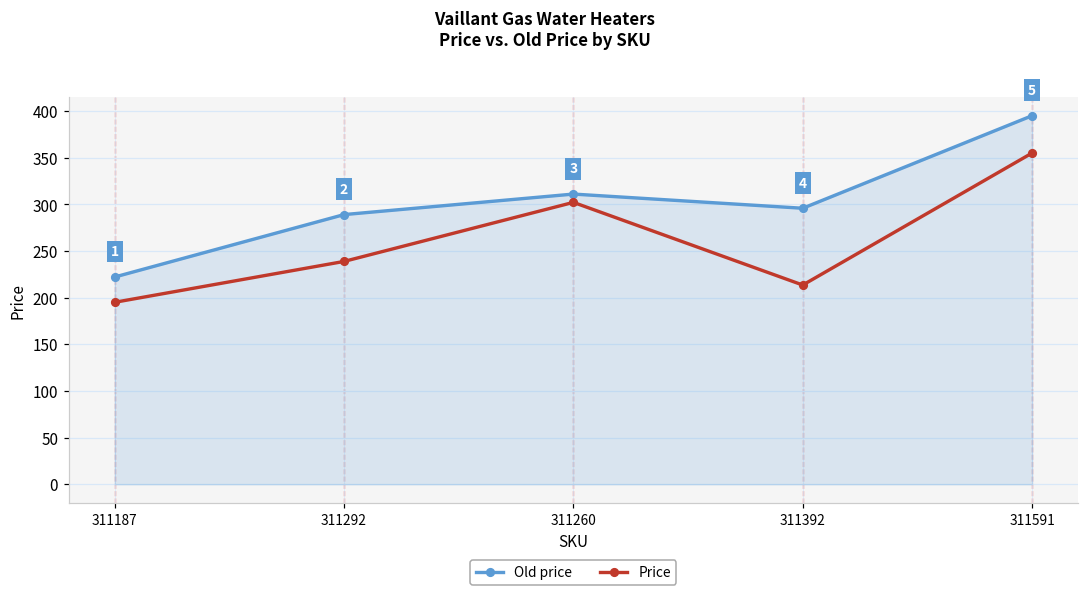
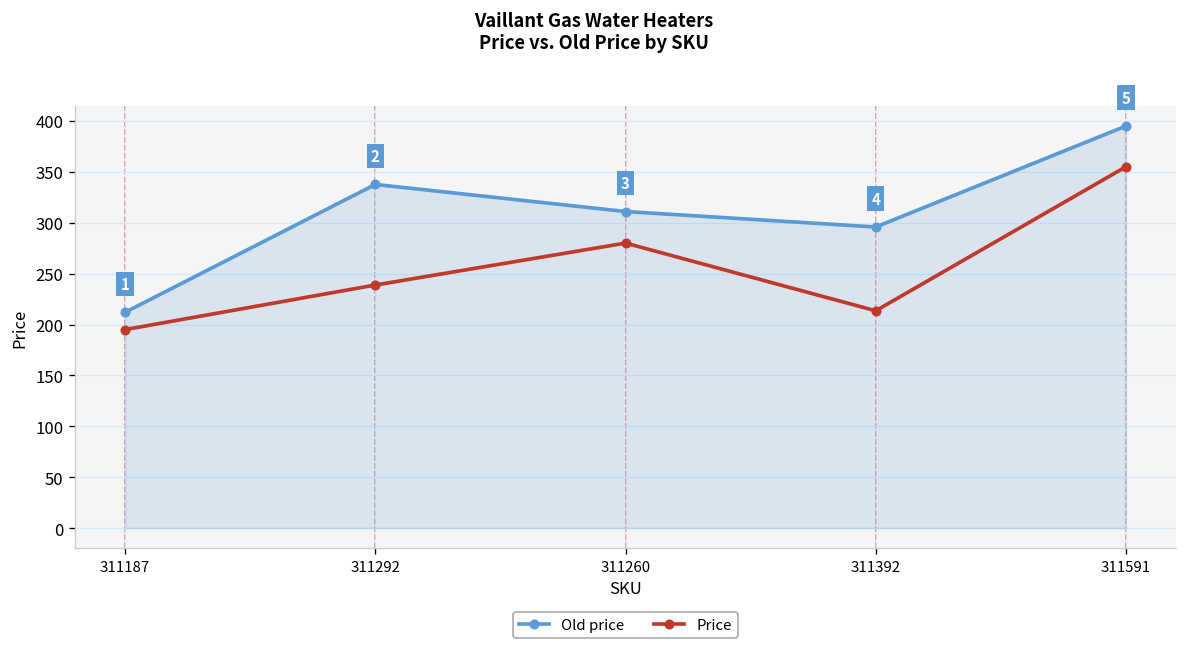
  {
    "Old price": {
-     "311187": 220,
-     "311292": 290
+     "311187": 210,
+     "311292": 340
    },
    "Price": {
      "311187": 200,
      "311292": 240,
-     "311260": 300,
+     "311260": 280,
      "311392": 210,
      "311591": 360
    }
  }
